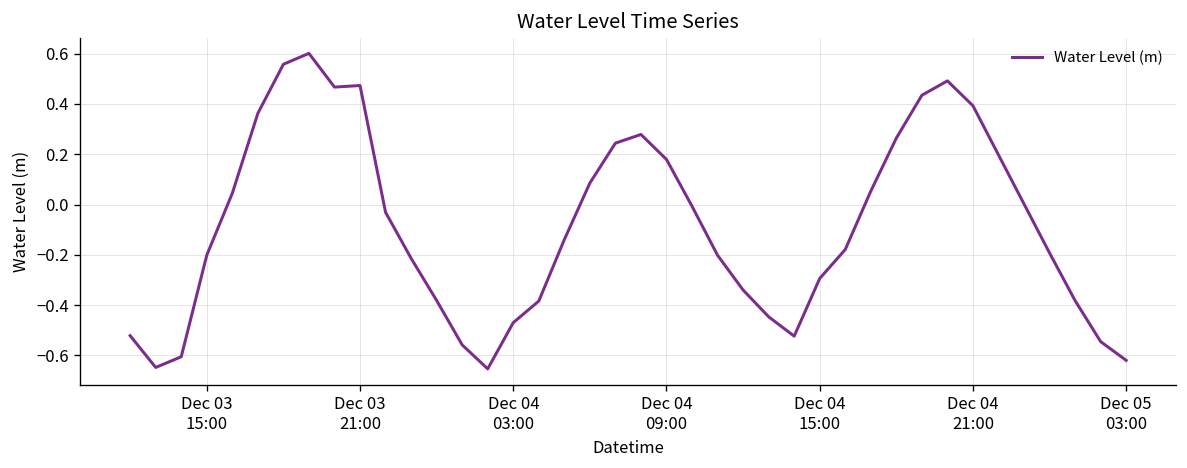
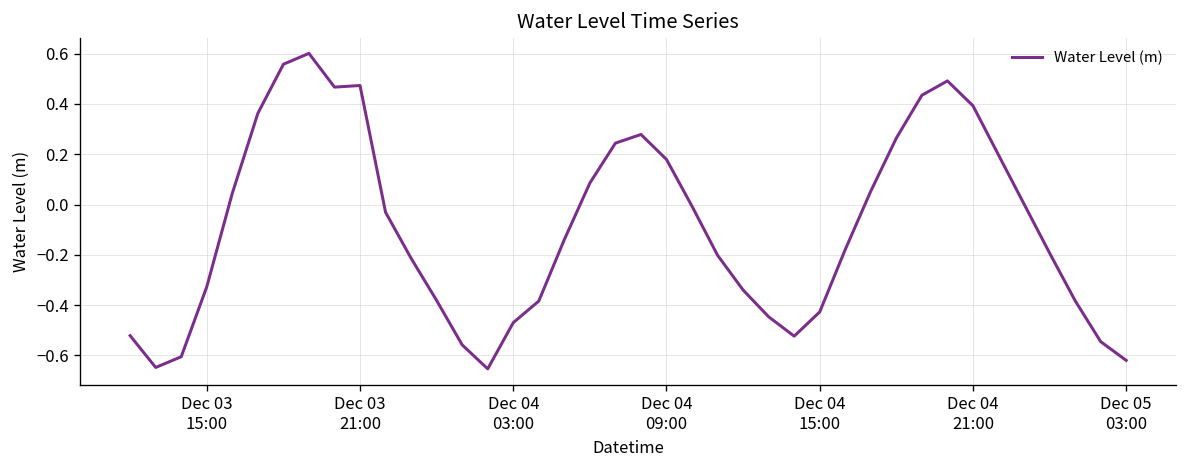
  {
-   "Dec 03 15:00": -0.20,
+   "Dec 03 15:00": -0.33,
    "Dec 03 21:00": 0.47,
    "Dec 04 03:00": -0.47,
    "Dec 04 09:00": 0.18,
-   "Dec 04 15:00": -0.29,
+   "Dec 04 15:00": -0.43,
    "Dec 04 21:00": 0.39,
    "Dec 05 03:00": -0.62
  }
